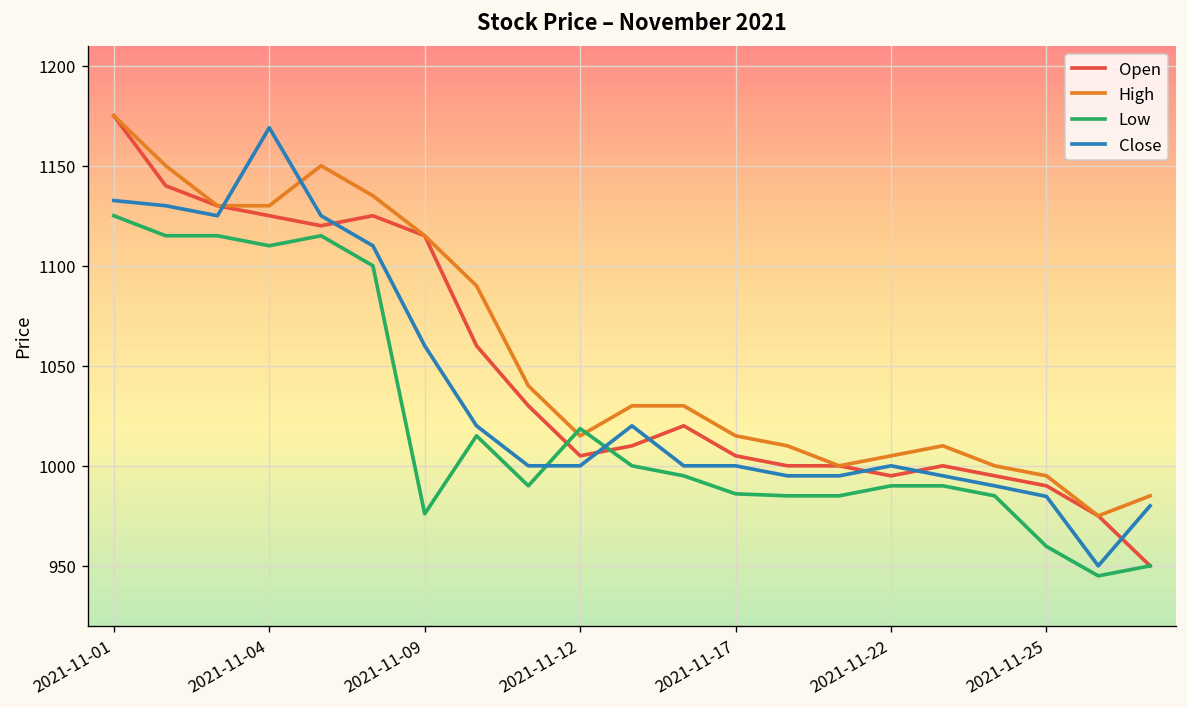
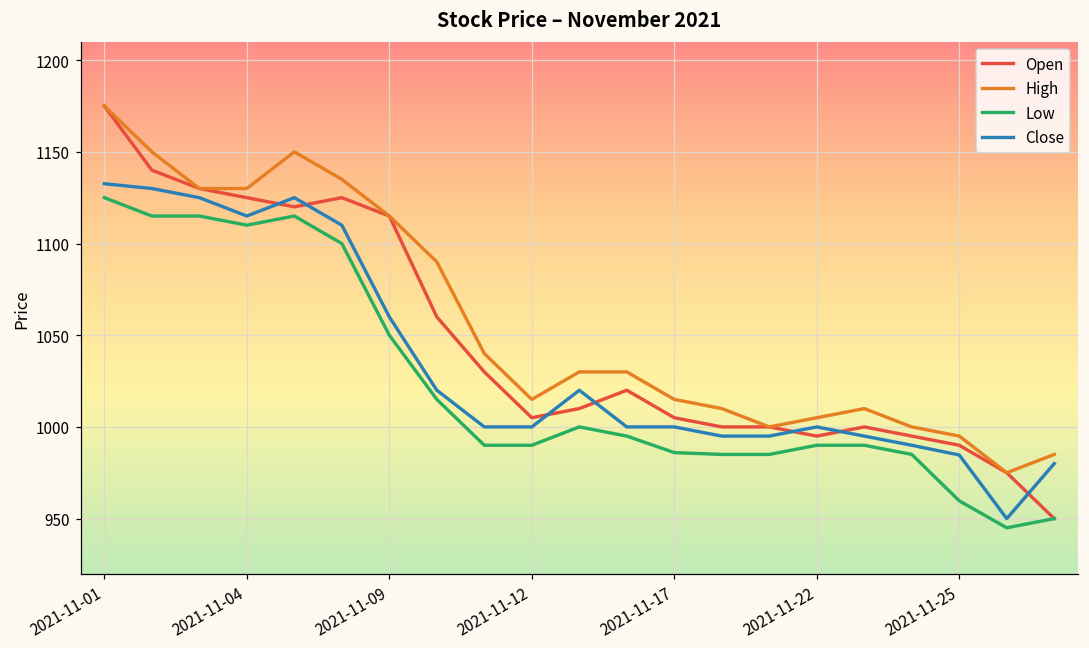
  {
    "Low": {
      "2021-11-01": 1125,
      "2021-11-04": 1110,
-     "2021-11-09": 976,
-     "2021-11-12": 1019,
+     "2021-11-09": 1050,
+     "2021-11-12": 990,
      "2021-11-17": 986,
      "2021-11-22": 990,
      "2021-11-25": 960
    },
    "Close": {
      "2021-11-01": 1133,
-     "2021-11-04": 1169,
+     "2021-11-04": 1115,
      "2021-11-09": 1060,
      "2021-11-12": 1000,
      "2021-11-17": 1000,
      "2021-11-22": 1000,
      "2021-11-25": 985
    }
  }
